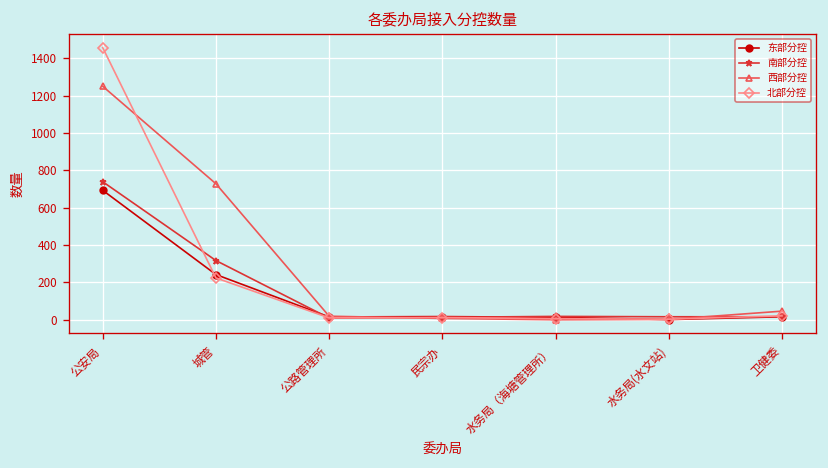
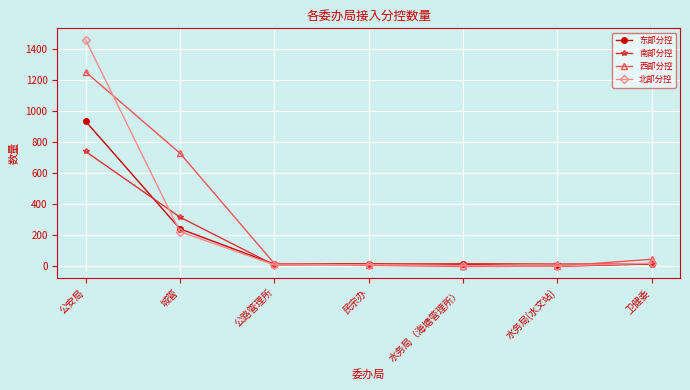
  {
    "东部分控": {
-     "公安局": 690,
+     "公安局": 930,
      "城管": 240
    },
    "北部分控": {
      "公安局": 1460,
      "城管": 220
    }
  }
